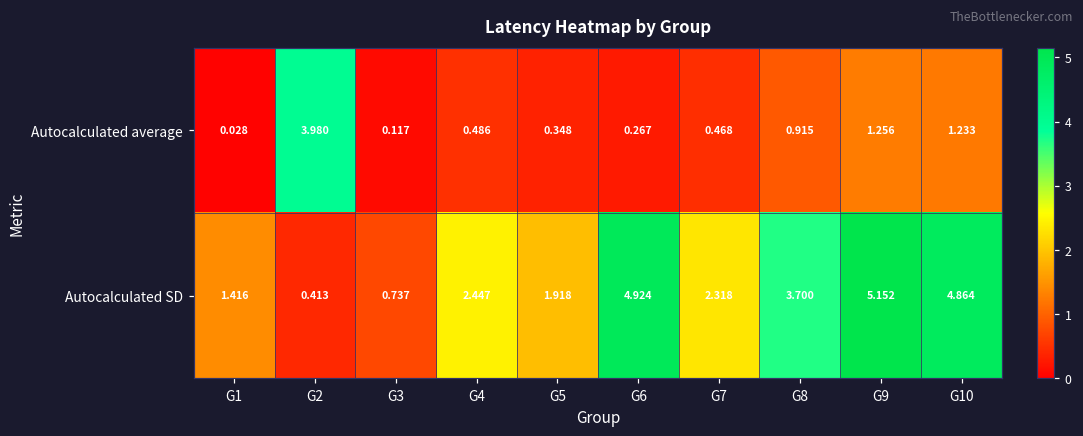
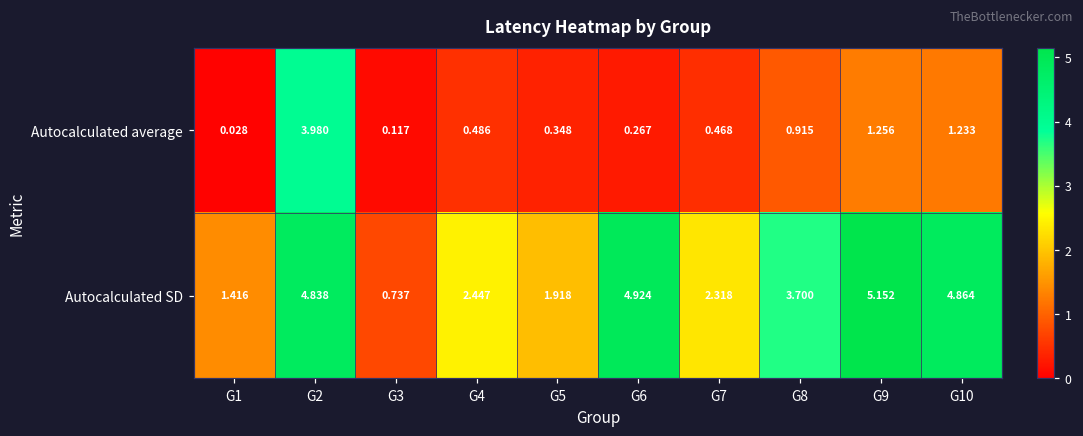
  {
    "Autocalculated average": {
      "G1": 0.028,
      "G2": 3.980,
      "G3": 0.117,
      "G4": 0.486,
      "G5": 0.348,
      "G6": 0.267,
      "G7": 0.468,
      "G8": 0.915,
      "G9": 1.256,
      "G10": 1.233
    },
    "Autocalculated SD": {
      "G1": 1.416,
-     "G2": 0.413,
+     "G2": 4.838,
      "G3": 0.737,
      "G4": 2.447,
      "G5": 1.918,
      "G6": 4.924,
      "G7": 2.318,
      "G8": 3.700,
      "G9": 5.152,
      "G10": 4.864
    }
  }
